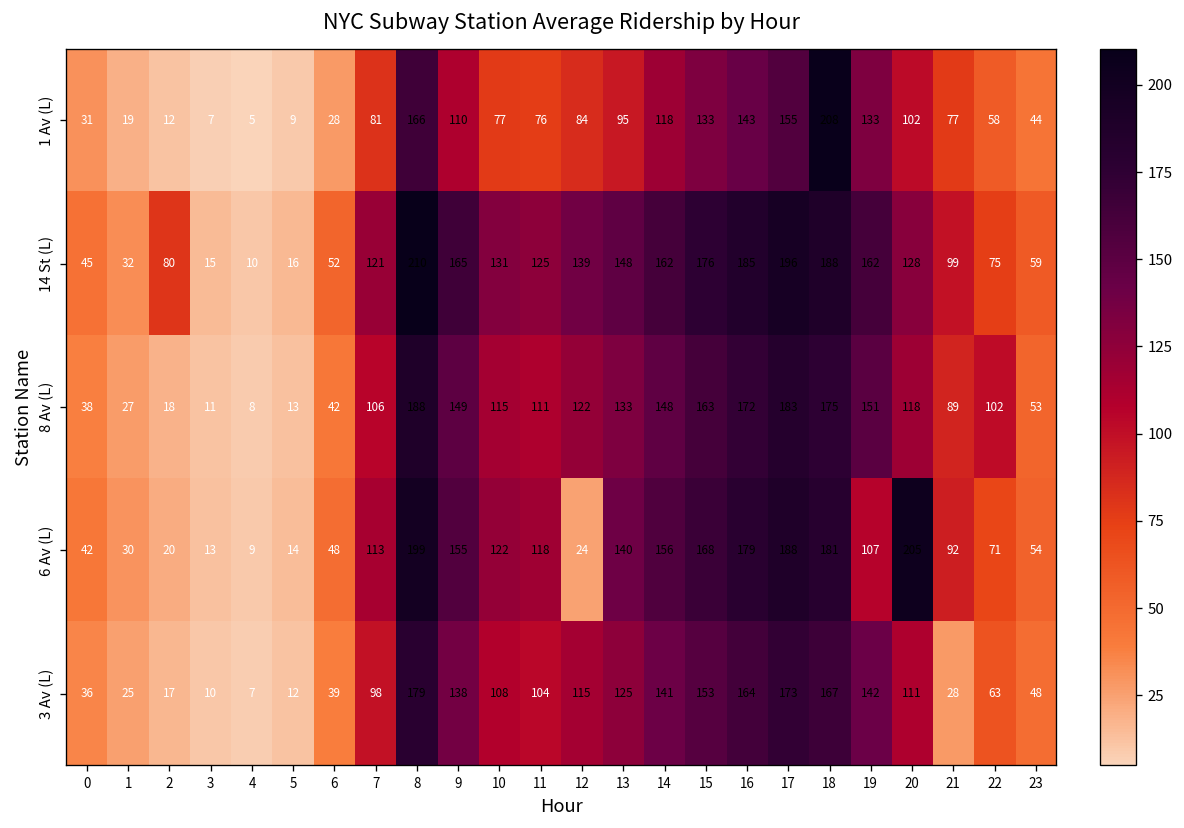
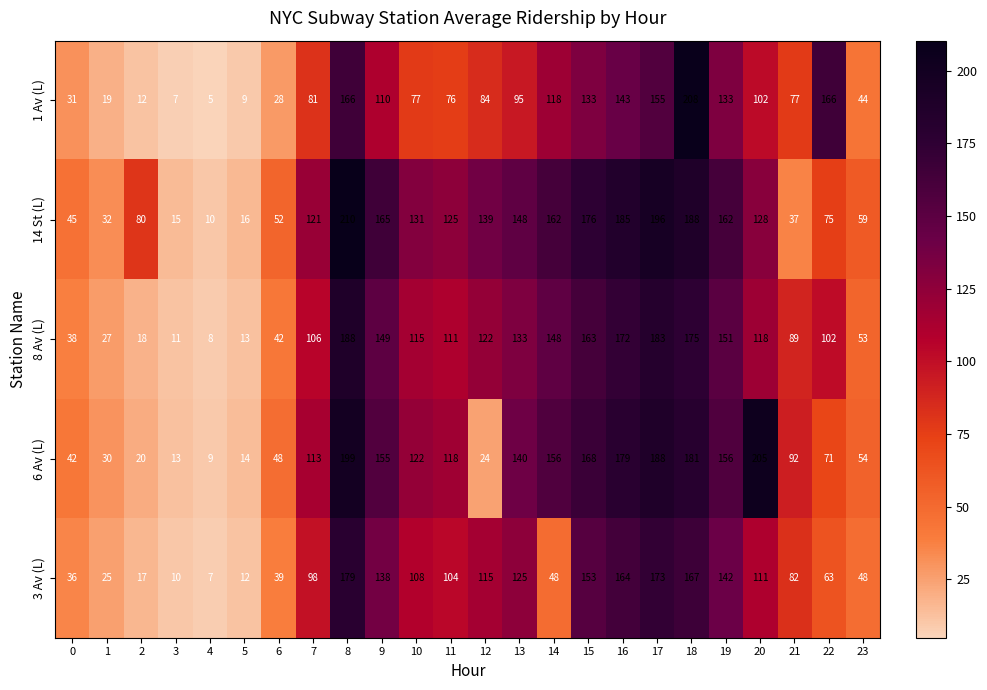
  {
    "1 Av (L)": {
      "0": 31,
      "1": 19,
      "2": 12,
      "3": 7,
      "4": 5,
      "5": 9,
      "6": 28,
      "7": 81,
      "8": 166,
      "9": 110,
      "10": 77,
      "11": 76,
      "12": 84,
      "13": 95,
      "14": 118,
      "15": 133,
      "16": 143,
      "17": 155,
      "19": 133,
      "20": 102,
      "21": 77,
-     "22": 58,
+     "22": 166,
      "23": 44
    },
    "14 St (L)": {
      "0": 45,
      "1": 32,
      "2": 80,
      "3": 15,
      "4": 10,
      "5": 16,
      "6": 52,
      "7": 121,
      "9": 165,
      "10": 131,
      "11": 125,
      "12": 139,
      "13": 148,
      "14": 162,
      "15": 176,
      "19": 162,
      "20": 128,
-     "21": 99,
+     "21": 37,
      "22": 75,
      "23": 59
    },
    "8 Av (L)": {
      "0": 38,
      "1": 27,
      "2": 18,
      "3": 11,
      "4": 8,
      "5": 13,
      "6": 42,
      "7": 106,
      "9": 149,
      "10": 115,
      "11": 111,
      "12": 122,
      "13": 133,
      "14": 148,
      "15": 163,
      "16": 172,
      "18": 175,
      "19": 151,
      "20": 118,
      "21": 89,
      "22": 102,
      "23": 53
    },
    "6 Av (L)": {
      "0": 42,
      "1": 30,
      "2": 20,
      "3": 13,
      "4": 9,
      "5": 14,
      "6": 48,
      "7": 113,
      "9": 155,
      "10": 122,
      "11": 118,
      "12": 24,
      "13": 140,
      "14": 156,
      "15": 168,
      "16": 179,
-     "19": 107,
+     "19": 156,
      "21": 92,
      "22": 71,
      "23": 54
    },
    "3 Av (L)": {
      "0": 36,
      "1": 25,
      "2": 17,
      "3": 10,
      "4": 7,
      "5": 12,
      "6": 39,
      "7": 98,
      "8": 179,
      "9": 138,
      "10": 108,
      "11": 104,
      "12": 115,
      "13": 125,
-     "14": 141,
+     "14": 48,
      "15": 153,
      "16": 164,
      "17": 173,
      "18": 167,
      "19": 142,
      "20": 111,
-     "21": 28,
+     "21": 82,
      "22": 63,
      "23": 48
    }
  }
